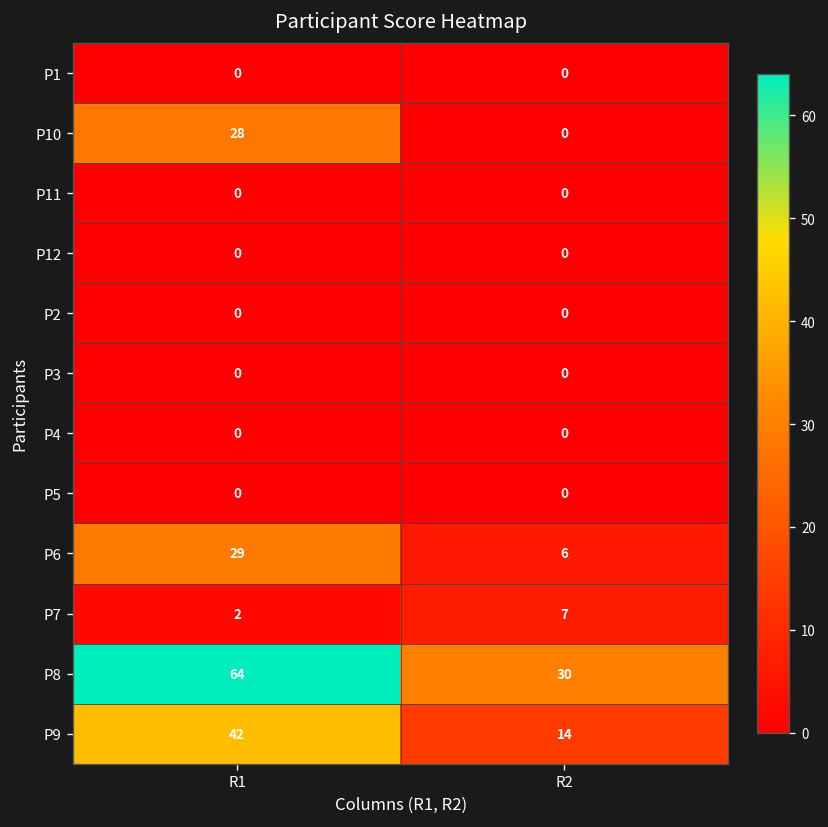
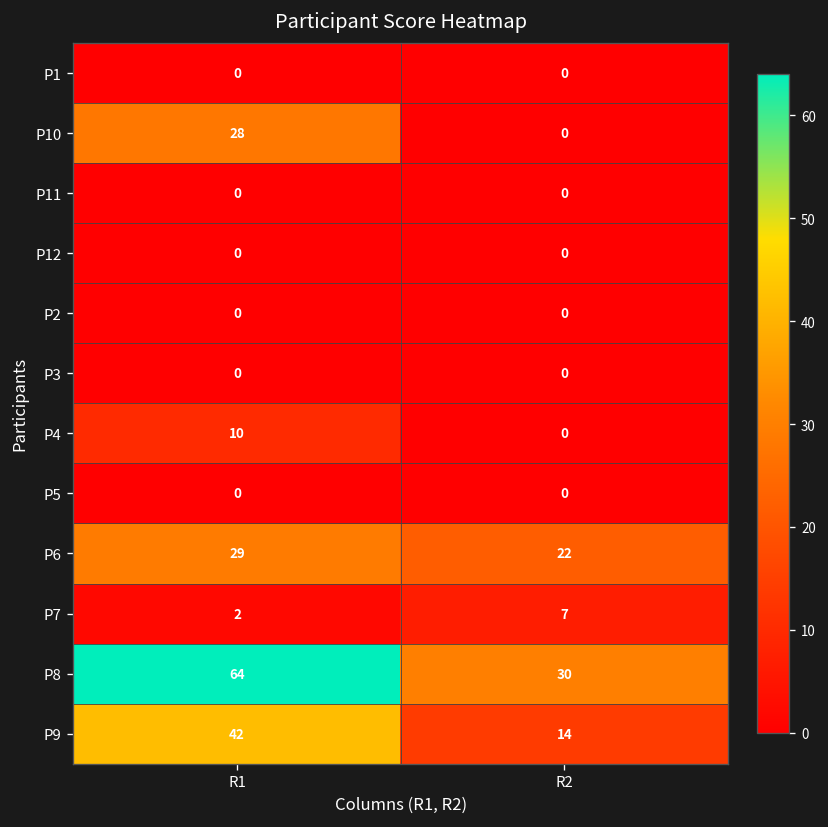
  {
    "P1": {
      "R1": 0,
      "R2": 0
    },
    "P10": {
      "R1": 28,
      "R2": 0
    },
    "P11": {
      "R1": 0,
      "R2": 0
    },
    "P12": {
      "R1": 0,
      "R2": 0
    },
    "P2": {
      "R1": 0,
      "R2": 0
    },
    "P3": {
      "R1": 0,
      "R2": 0
    },
    "P4": {
-     "R1": 0,
+     "R1": 10,
      "R2": 0
    },
    "P5": {
      "R1": 0,
      "R2": 0
    },
    "P6": {
      "R1": 29,
-     "R2": 6
+     "R2": 22
    },
    "P7": {
      "R1": 2,
      "R2": 7
    },
    "P8": {
      "R1": 64,
      "R2": 30
    },
    "P9": {
      "R1": 42,
      "R2": 14
    }
  }
